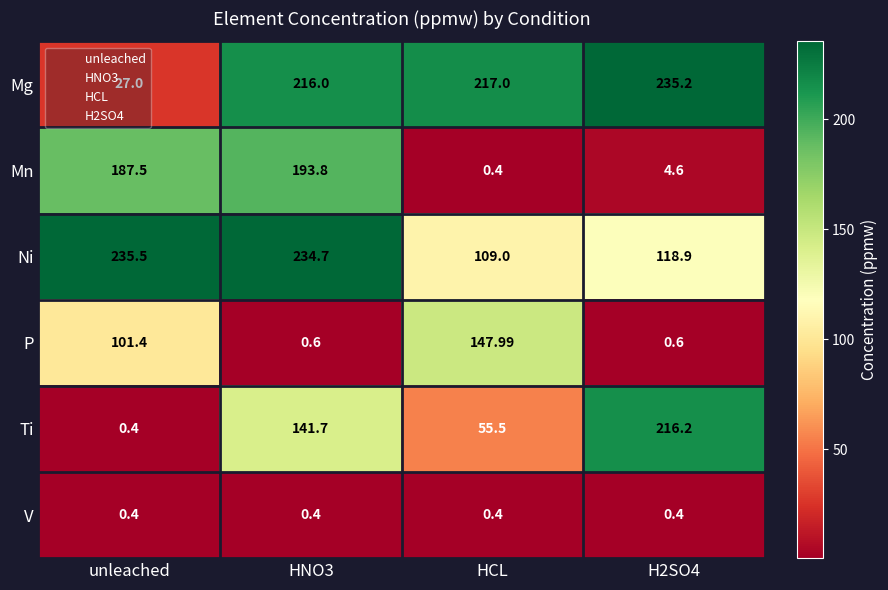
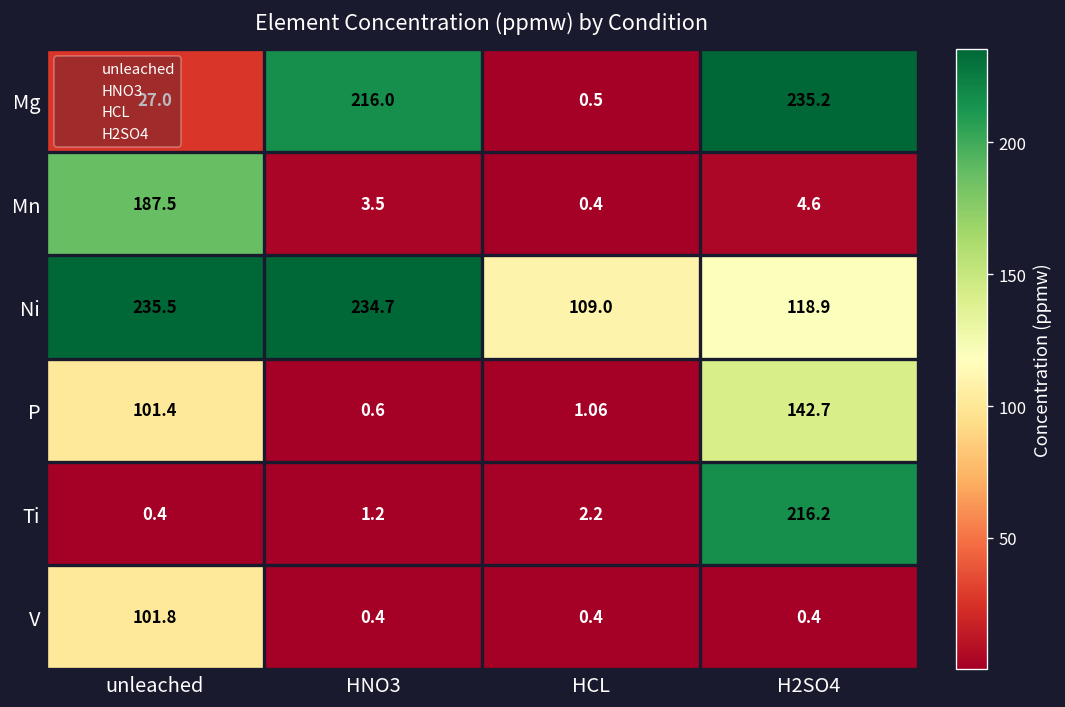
  {
    "Mg": {
      "HNO3": 216.0,
-     "HCL": 217.0,
+     "HCL": 0.5,
      "H2SO4": 235.2
    },
    "Mn": {
      "unleached": 187.5,
-     "HNO3": 193.8,
+     "HNO3": 3.5,
      "HCL": 0.4,
      "H2SO4": 4.6
    },
    "Ni": {
      "unleached": 235.5,
      "HNO3": 234.7,
      "HCL": 109.0,
      "H2SO4": 118.9
    },
    "P": {
      "unleached": 101.4,
      "HNO3": 0.6,
-     "HCL": 147.99,
-     "H2SO4": 0.6
+     "HCL": 1.06,
+     "H2SO4": 142.7
    },
    "Ti": {
      "unleached": 0.4,
-     "HNO3": 141.7,
-     "HCL": 55.5,
+     "HNO3": 1.2,
+     "HCL": 2.2,
      "H2SO4": 216.2
    },
    "V": {
-     "unleached": 0.4,
+     "unleached": 101.8,
      "HNO3": 0.4,
      "HCL": 0.4,
      "H2SO4": 0.4
    }
  }
